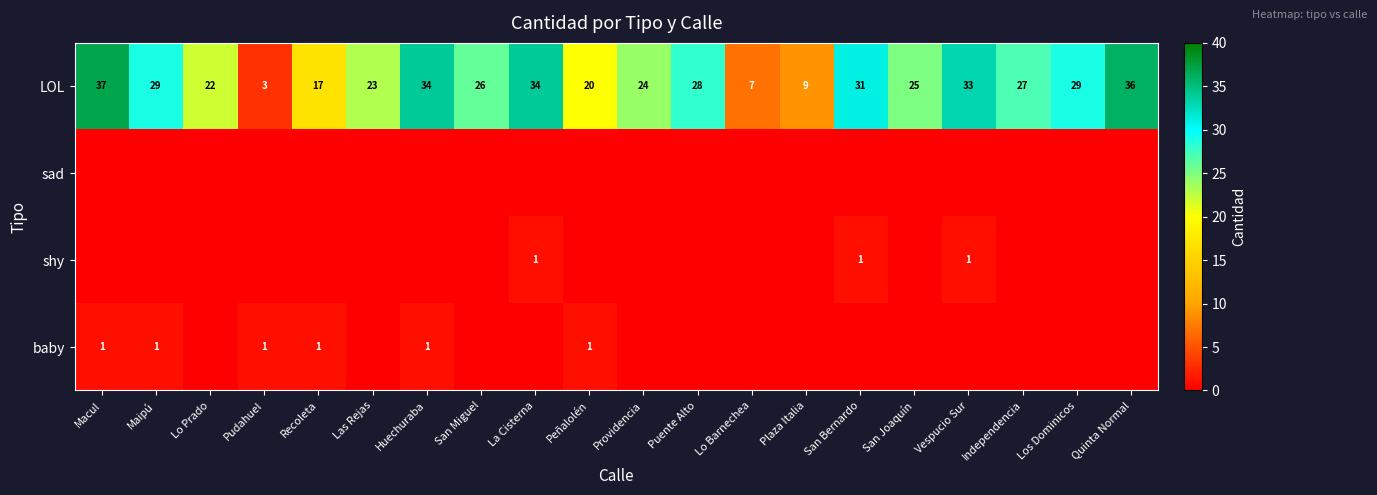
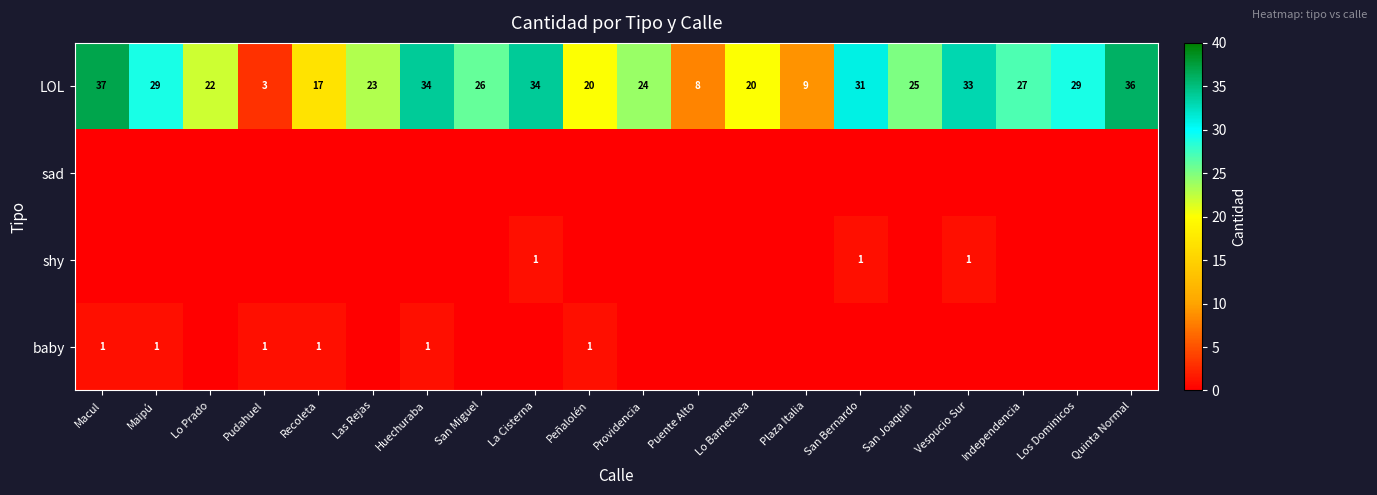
  {
    "LOL": {
      "Macul": 37,
      "Maipú": 29,
      "Lo Prado": 22,
      "Pudahuel": 3,
      "Recoleta": 17,
      "Las Rejas": 23,
      "Huechuraba": 34,
      "San Miguel": 26,
      "La Cisterna": 34,
      "Peñalolén": 20,
      "Providencia": 24,
-     "Puente Alto": 28,
-     "Lo Barnechea": 7,
+     "Puente Alto": 8,
+     "Lo Barnechea": 20,
      "Plaza Italia": 9,
      "San Bernardo": 31,
      "San Joaquín": 25,
      "Vespucio Sur": 33,
      "Independencia": 27,
      "Los Dominicos": 29,
      "Quinta Normal": 36
    },
    "shy": {
      "La Cisterna": 1,
      "San Bernardo": 1,
      "Vespucio Sur": 1
    },
    "baby": {
      "Macul": 1,
      "Maipú": 1,
      "Pudahuel": 1,
      "Recoleta": 1,
      "Huechuraba": 1,
      "Peñalolén": 1
    }
  }
